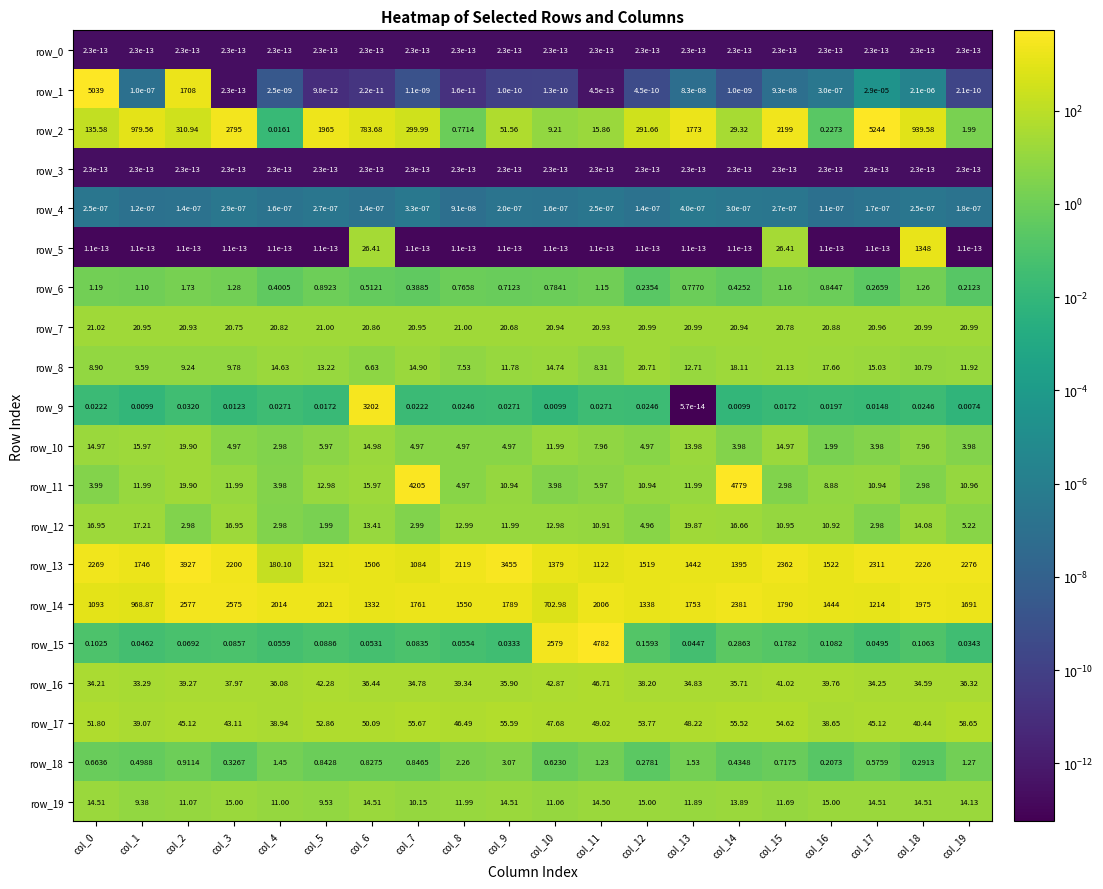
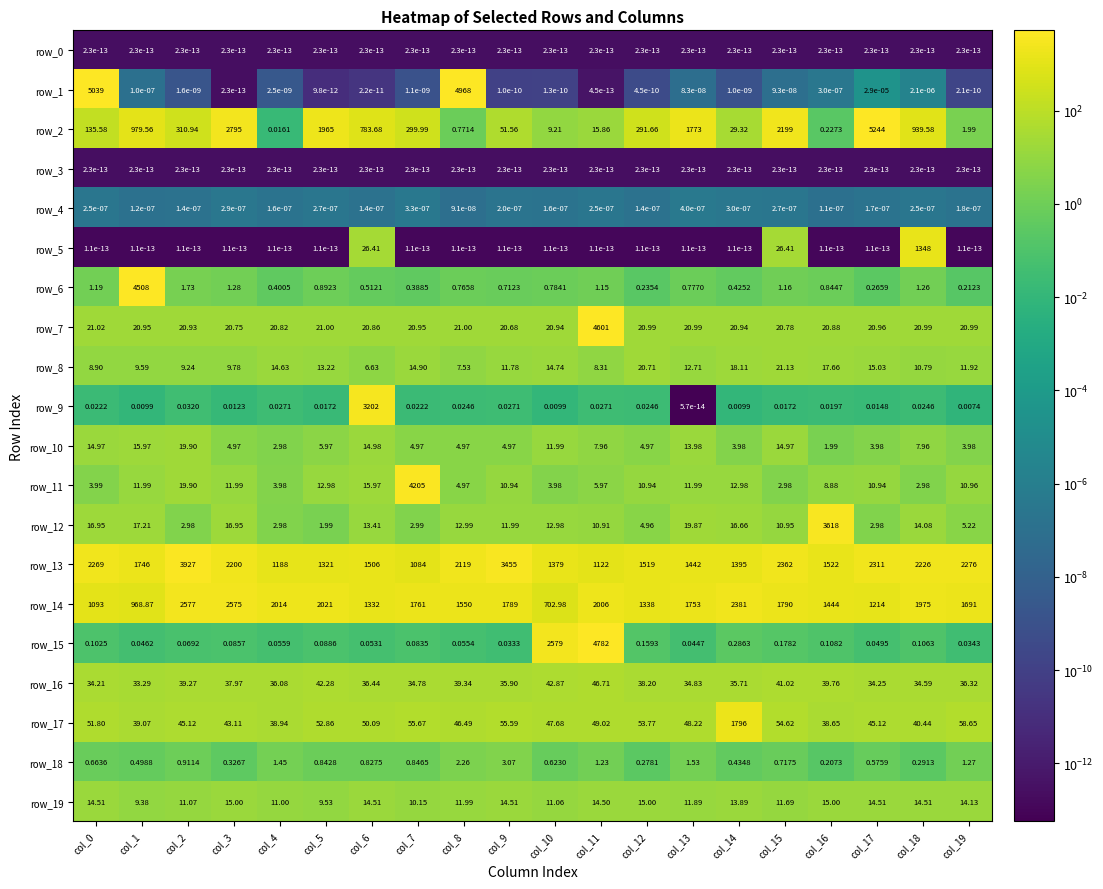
  {
    "row_1": {
      "col_0": "5039",
      "col_1": "1.0e-07",
-     "col_2": "1708",
+     "col_2": "1.6e-09",
      "col_3": "2.3e-13",
      "col_4": "2.5e-09",
      "col_5": "9.8e-12",
      "col_6": "2.2e-11",
      "col_7": "1.1e-09",
-     "col_8": "1.6e-11",
+     "col_8": "4968",
      "col_9": "1.0e-10",
      "col_10": "1.3e-10",
      "col_11": "4.5e-13",
      "col_12": "4.5e-10",
      "col_13": "8.3e-08",
      "col_14": "1.0e-09",
      "col_15": "9.3e-08",
      "col_16": "3.0e-07",
      "col_17": "2.9e-05",
      "col_18": "2.1e-06",
      "col_19": "2.1e-10"
    },
    "row_6": {
      "col_0": "1.19",
-     "col_1": "1.10",
+     "col_1": "4508",
      "col_2": "1.73",
      "col_3": "1.28",
      "col_4": "0.4005",
      "col_5": "0.8923",
      "col_6": "0.5121",
      "col_7": "0.3885",
      "col_8": "0.7658",
      "col_9": "0.7123",
      "col_10": "0.7841",
      "col_11": "1.15",
      "col_12": "0.2354",
      "col_13": "0.7770",
      "col_14": "0.4252",
      "col_15": "1.16",
      "col_16": "0.8447",
      "col_17": "0.2659",
      "col_18": "1.26",
      "col_19": "0.2123"
    },
    "row_7": {
      "col_0": "21.02",
      "col_1": "20.95",
      "col_2": "20.93",
      "col_3": "20.75",
      "col_4": "20.82",
      "col_5": "21.00",
      "col_6": "20.86",
      "col_7": "20.95",
      "col_8": "21.00",
      "col_9": "20.68",
      "col_10": "20.94",
-     "col_11": "20.93",
+     "col_11": "4601",
      "col_12": "20.99",
      "col_13": "20.99",
      "col_14": "20.94",
      "col_15": "20.78",
      "col_16": "20.88",
      "col_17": "20.96",
      "col_18": "20.99",
      "col_19": "20.99"
    },
    "row_11": {
      "col_0": "3.99",
      "col_1": "11.99",
      "col_2": "19.90",
      "col_3": "11.99",
      "col_4": "3.98",
      "col_5": "12.98",
      "col_6": "15.97",
      "col_7": "4205",
      "col_8": "4.97",
      "col_9": "10.94",
      "col_10": "3.98",
      "col_11": "5.97",
      "col_12": "10.94",
      "col_13": "11.99",
-     "col_14": "4779",
+     "col_14": "12.98",
      "col_15": "2.98",
      "col_16": "8.88",
      "col_17": "10.94",
      "col_18": "2.98",
      "col_19": "10.96"
    },
    "row_12": {
      "col_0": "16.95",
      "col_1": "17.21",
      "col_2": "2.98",
      "col_3": "16.95",
      "col_4": "2.98",
      "col_5": "1.99",
      "col_6": "13.41",
      "col_7": "2.99",
      "col_8": "12.99",
      "col_9": "11.99",
      "col_10": "12.98",
      "col_11": "10.91",
      "col_12": "4.96",
      "col_13": "19.87",
      "col_14": "16.66",
      "col_15": "10.95",
-     "col_16": "10.92",
+     "col_16": "3618",
      "col_17": "2.98",
      "col_18": "14.08",
      "col_19": "5.22"
    },
    "row_13": {
      "col_0": "2269",
      "col_1": "1746",
      "col_2": "3927",
      "col_3": "2200",
-     "col_4": "180.10",
+     "col_4": "1188",
      "col_5": "1321",
      "col_6": "1506",
      "col_7": "1084",
      "col_8": "2119",
      "col_9": "3455",
      "col_10": "1379",
      "col_11": "1122",
      "col_12": "1519",
      "col_13": "1442",
      "col_14": "1395",
      "col_15": "2362",
      "col_16": "1522",
      "col_17": "2311",
      "col_18": "2226",
      "col_19": "2276"
    },
    "row_17": {
      "col_0": "51.80",
      "col_1": "39.07",
      "col_2": "45.12",
      "col_3": "43.11",
      "col_4": "38.94",
      "col_5": "52.86",
      "col_6": "50.09",
      "col_7": "55.67",
      "col_8": "46.49",
      "col_9": "55.59",
      "col_10": "47.68",
      "col_11": "49.02",
      "col_12": "53.77",
      "col_13": "48.22",
-     "col_14": "55.52",
+     "col_14": "1796",
      "col_15": "54.62",
      "col_16": "38.65",
      "col_17": "45.12",
      "col_18": "40.44",
      "col_19": "58.65"
    }
  }
